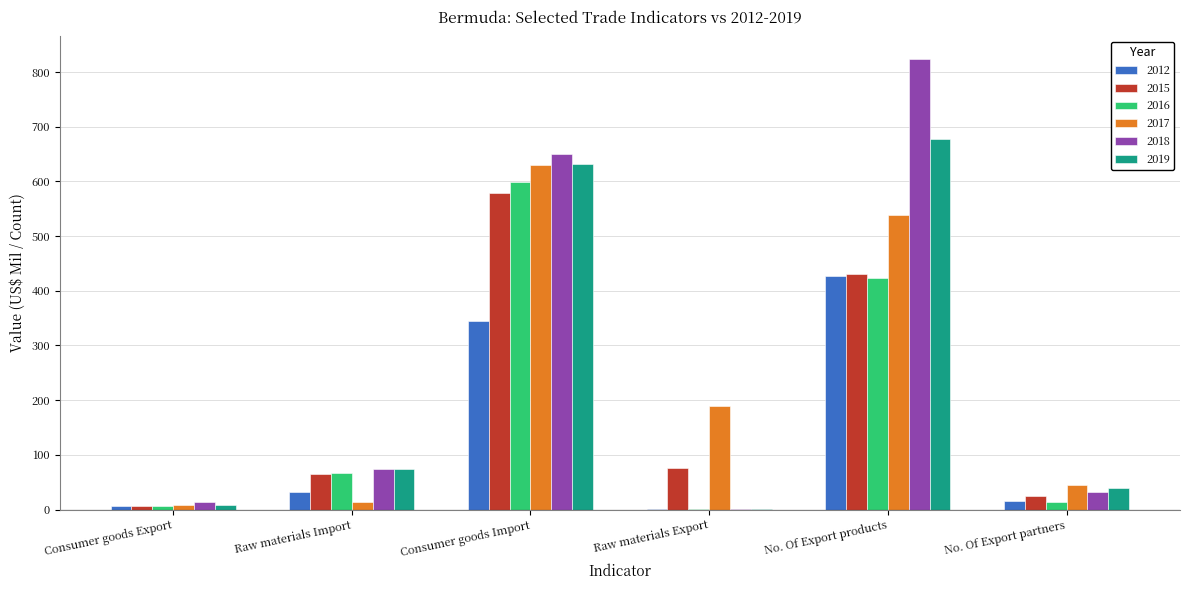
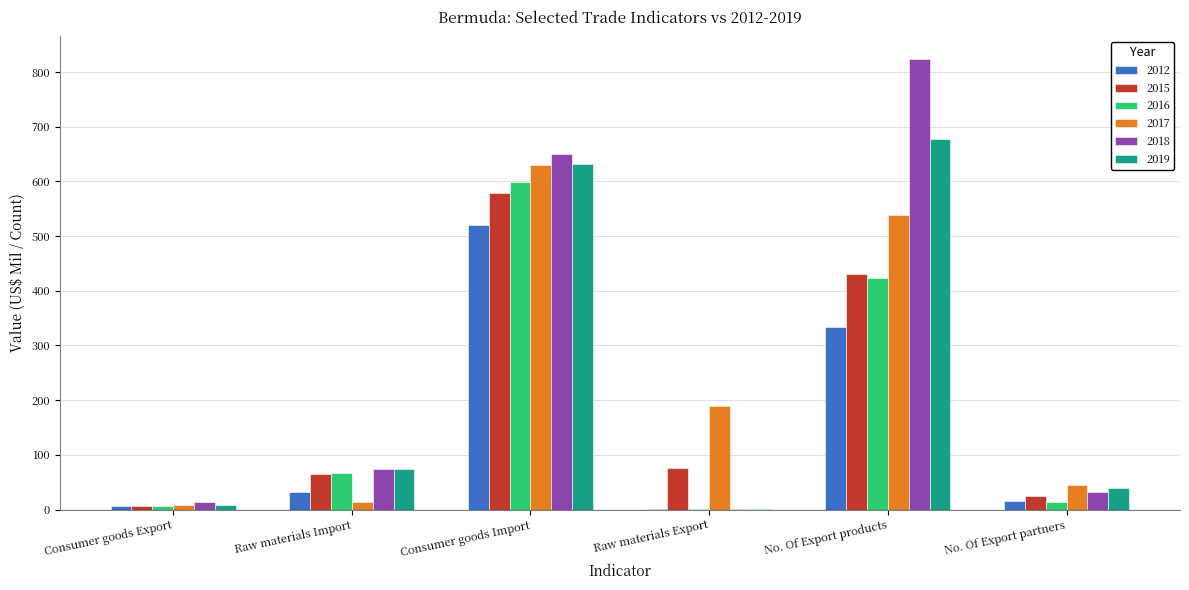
  {
    "2012": {
      "Consumer goods Export": 10,
      "Raw materials Import": 30,
-     "Consumer goods Import": 350,
-     "No. Of Export products": 430,
+     "Consumer goods Import": 520,
+     "No. Of Export products": 330,
      "No. Of Export partners": 20
    },
    "2015": {
      "Consumer goods Export": 10,
      "Raw materials Import": 60,
      "Consumer goods Import": 580,
      "Raw materials Export": 80,
      "No. Of Export products": 430,
      "No. Of Export partners": 20
    },
    "2017": {
      "Consumer goods Export": 10,
      "Raw materials Import": 10,
      "Consumer goods Import": 630,
      "Raw materials Export": 190,
      "No. Of Export products": 540,
      "No. Of Export partners": 40
    },
    "2018": {
      "Consumer goods Export": 10,
      "Raw materials Import": 70,
      "Consumer goods Import": 650,
      "No. Of Export products": 820,
      "No. Of Export partners": 30
    }
  }
